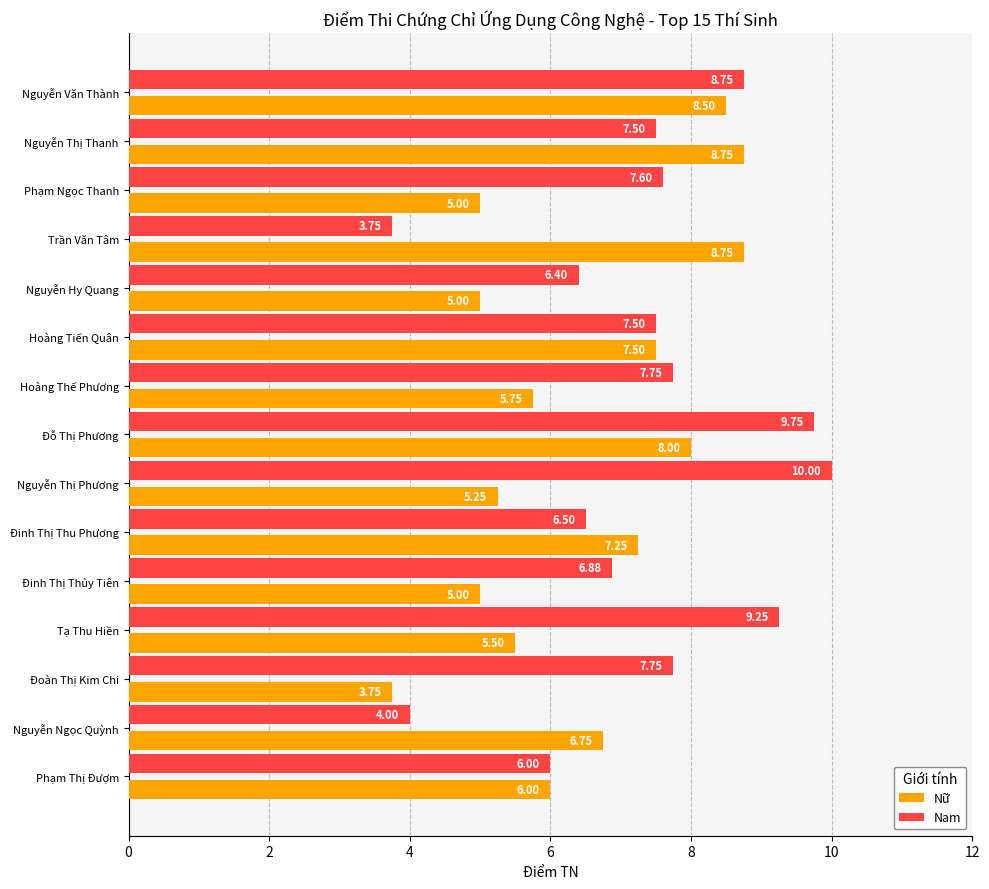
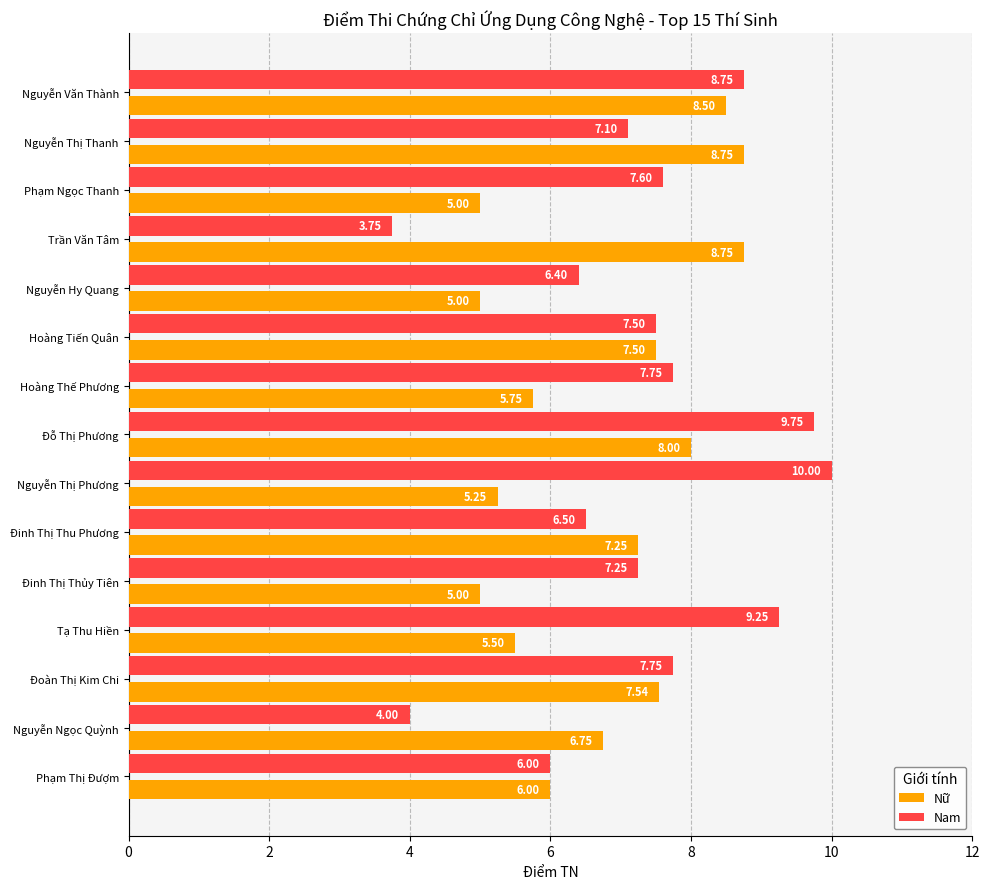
  {
    "Nữ": {
      "Nguyễn Văn Thành": 8.50,
      "Nguyễn Thị Thanh": 8.75,
      "Phạm Ngọc Thanh": 5.00,
      "Trần Văn Tâm": 8.75,
      "Nguyễn Hy Quang": 5.00,
      "Hoàng Tiến Quân": 7.50,
      "Hoàng Thế Phương": 5.75,
      "Đỗ Thị Phương": 8.00,
      "Nguyễn Thị Phương": 5.25,
      "Đinh Thị Thu Phương": 7.25,
      "Đinh Thị Thủy Tiên": 5.00,
      "Tạ Thu Hiền": 5.50,
-     "Đoàn Thị Kim Chi": 3.75,
+     "Đoàn Thị Kim Chi": 7.54,
      "Nguyễn Ngọc Quỳnh": 6.75,
      "Phạm Thị Đượm": 6.00
    },
    "Nam": {
      "Nguyễn Văn Thành": 8.75,
-     "Nguyễn Thị Thanh": 7.50,
+     "Nguyễn Thị Thanh": 7.10,
      "Phạm Ngọc Thanh": 7.60,
      "Trần Văn Tâm": 3.75,
      "Nguyễn Hy Quang": 6.40,
      "Hoàng Tiến Quân": 7.50,
      "Hoàng Thế Phương": 7.75,
      "Đỗ Thị Phương": 9.75,
      "Nguyễn Thị Phương": 10.00,
      "Đinh Thị Thu Phương": 6.50,
-     "Đinh Thị Thủy Tiên": 6.88,
+     "Đinh Thị Thủy Tiên": 7.25,
      "Tạ Thu Hiền": 9.25,
      "Đoàn Thị Kim Chi": 7.75,
      "Nguyễn Ngọc Quỳnh": 4.00,
      "Phạm Thị Đượm": 6.00
    }
  }
